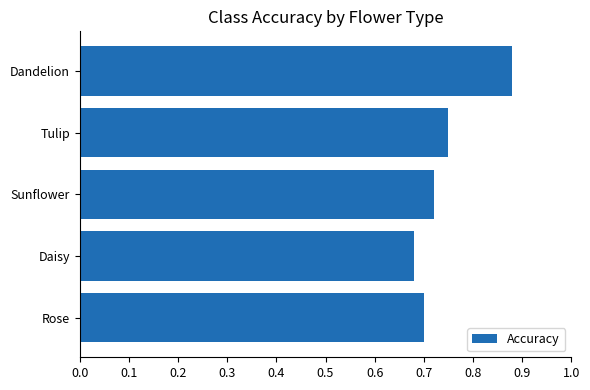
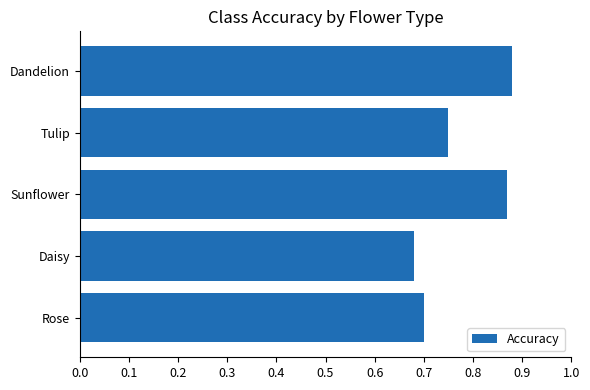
  {
    "Dandelion": 0.88,
    "Tulip": 0.75,
-   "Sunflower": 0.72,
+   "Sunflower": 0.87,
    "Daisy": 0.68,
    "Rose": 0.70
  }
